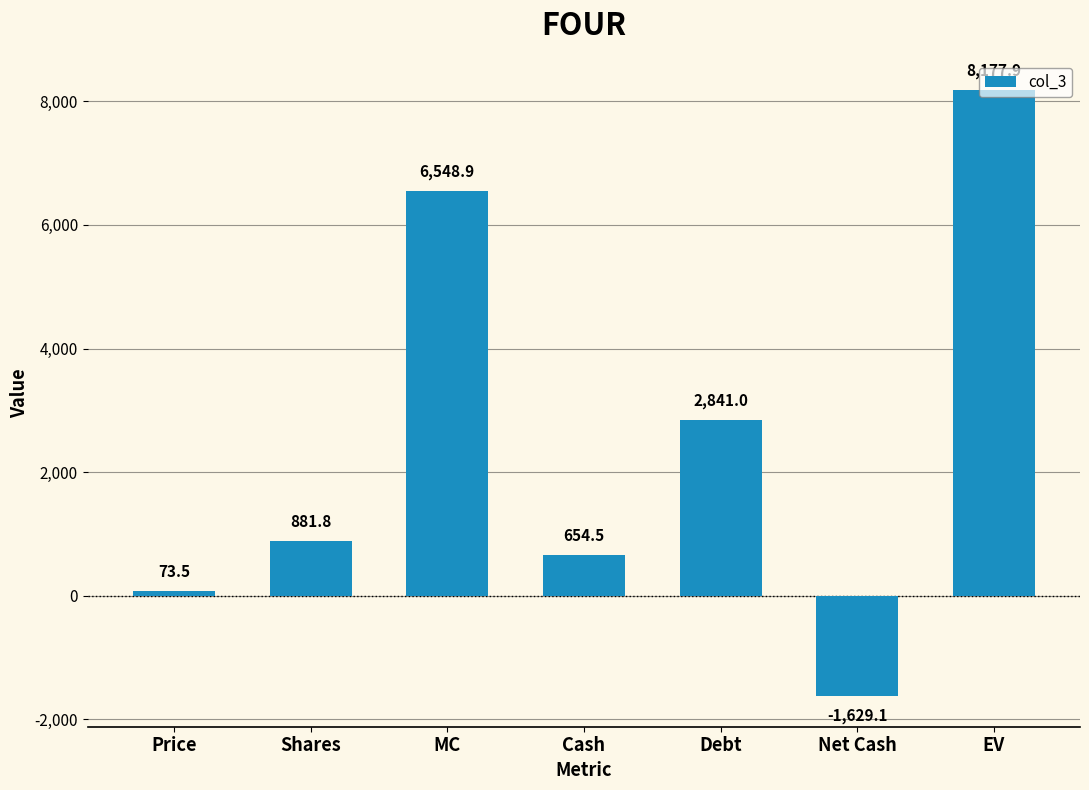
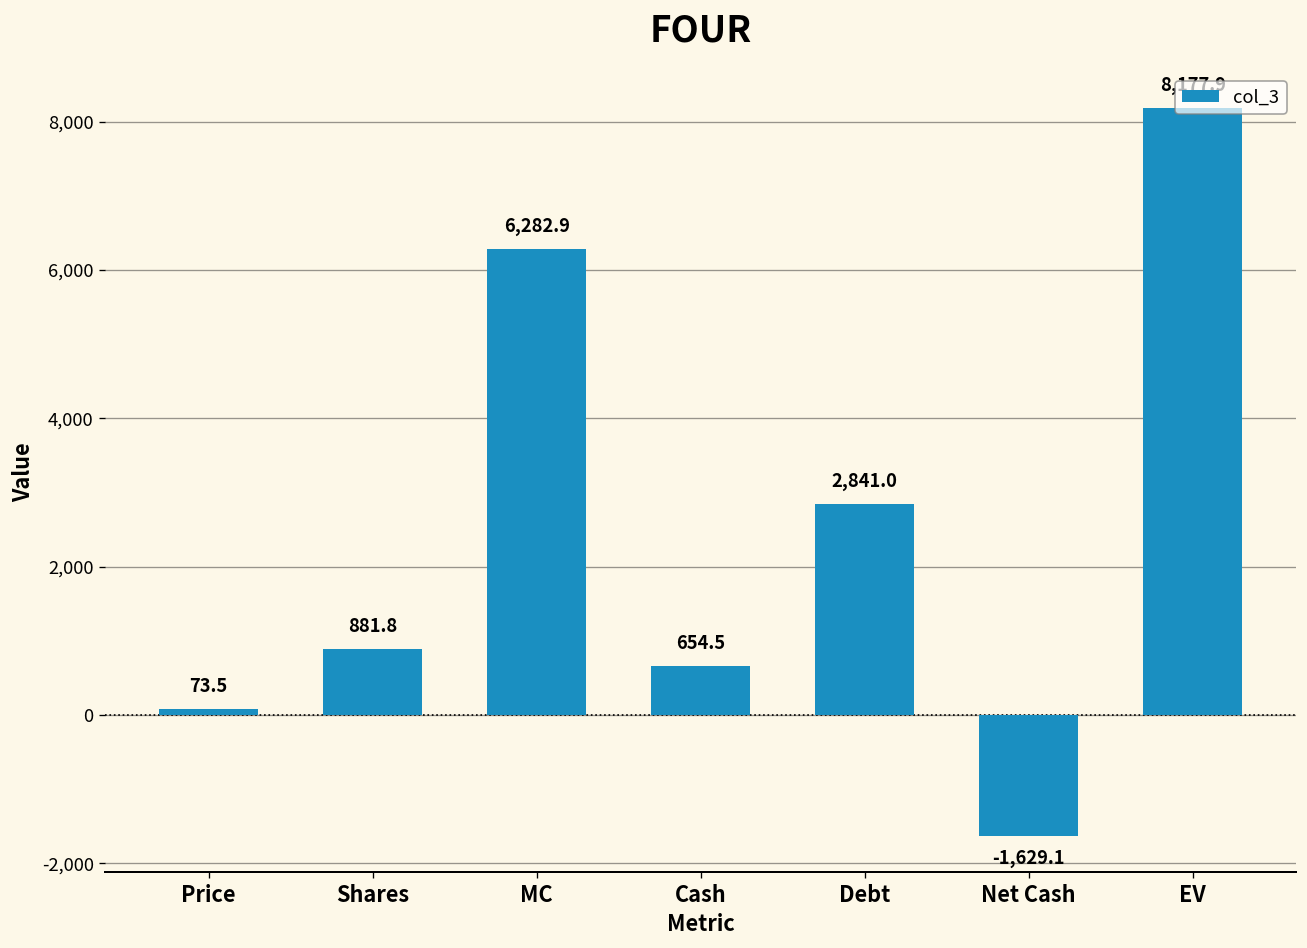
  {
    "Price": "73.5",
    "Shares": "881.8",
-   "MC": "6,548.9",
+   "MC": "6,282.9",
    "Cash": "654.5",
    "Debt": "2,841.0",
    "Net Cash": "-1,629.1"
  }
